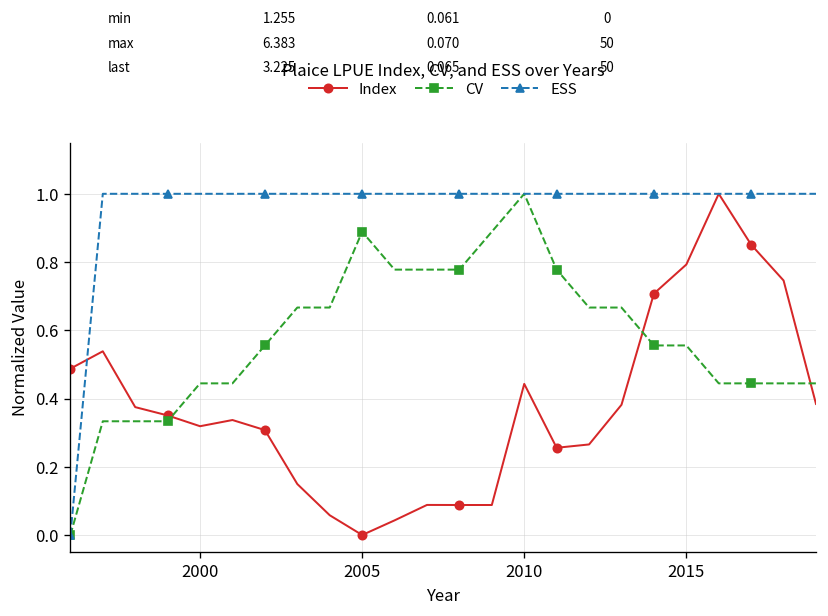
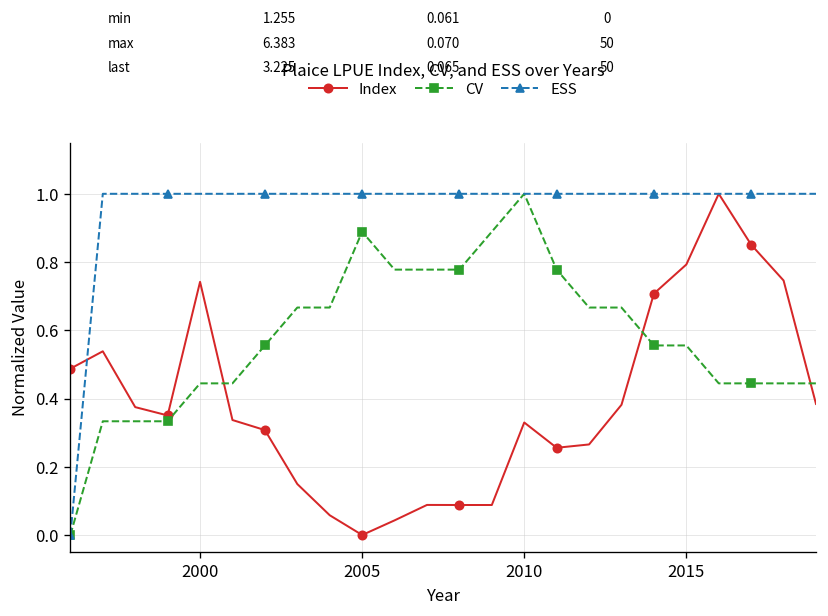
  {
    "Index": {
-     "2000": 0.32,
+     "2000": 0.74,
      "2005": 0.00,
-     "2010": 0.44,
+     "2010": 0.33,
      "2015": 0.79
    },
    "CV": {
      "2000": 0.44,
      "2005": 0.89,
      "2015": 0.56
    },
    "ESS": {
      "2000": 1.00,
      "2005": 1.00,
      "2015": 1.00
    }
  }
